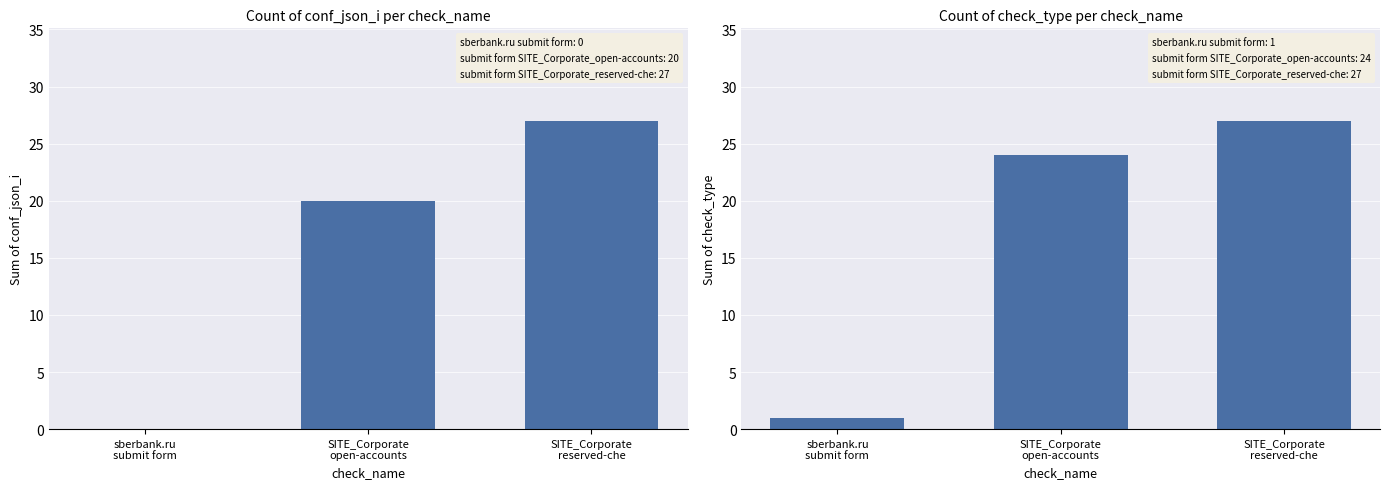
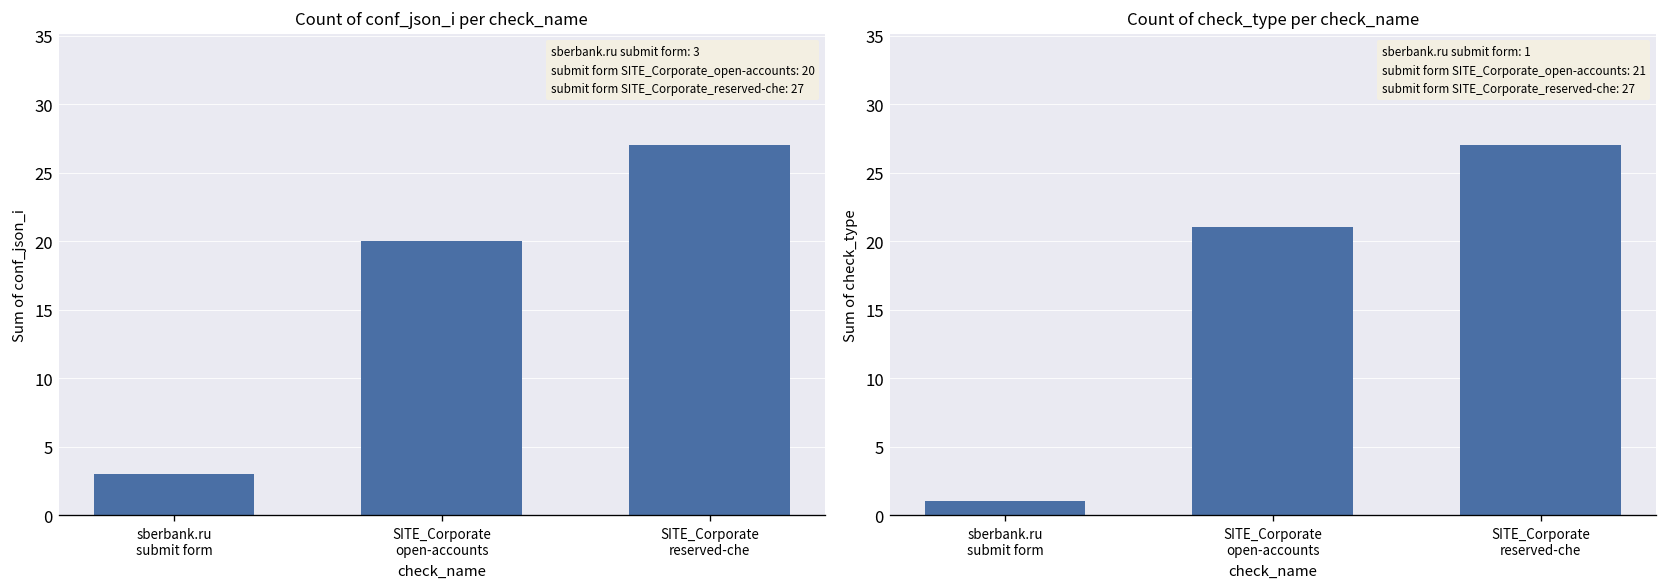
  {
    "Count of conf_json_i per check_name": {
-     "sberbank.ru submit form": 0,
+     "sberbank.ru submit form": 3,
      "SITE_Corporate open-accounts": 20,
      "SITE_Corporate reserved-che": 27
    },
    "Count of check_type per check_name": {
      "sberbank.ru submit form": 1,
-     "SITE_Corporate open-accounts": 24,
+     "SITE_Corporate open-accounts": 21,
      "SITE_Corporate reserved-che": 27
    }
  }
